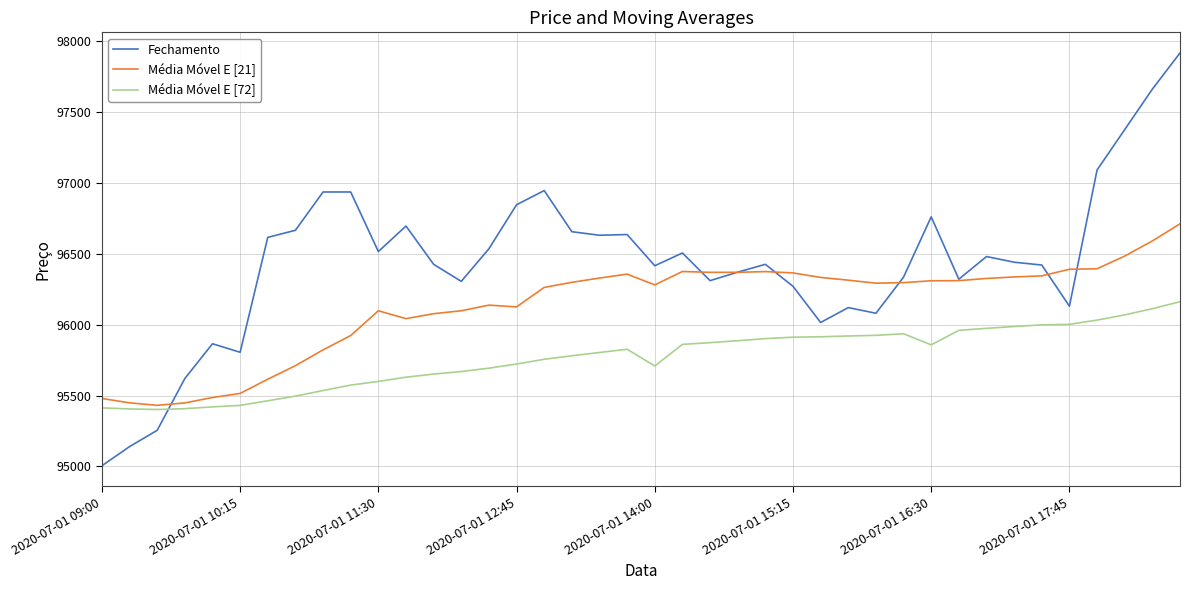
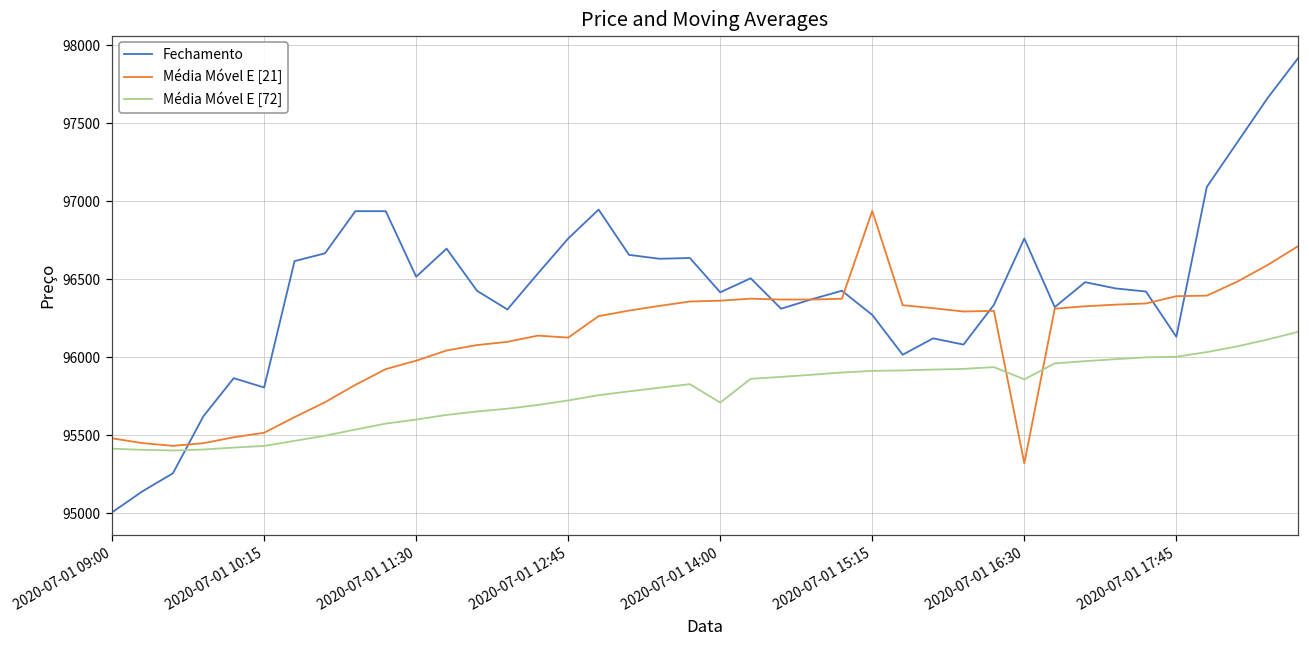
  {
    "Fechamento": {
      "2020-07-01 09:00": 95010,
      "2020-07-01 10:15": 95810,
      "2020-07-01 11:30": 96520,
-     "2020-07-01 12:45": 96850,
+     "2020-07-01 12:45": 96760,
      "2020-07-01 14:00": 96420,
      "2020-07-01 15:15": 96270,
      "2020-07-01 16:30": 96760,
      "2020-07-01 17:45": 96130
    },
    "Média Móvel E [21]": {
      "2020-07-01 09:00": 95480,
      "2020-07-01 10:15": 95520,
-     "2020-07-01 11:30": 96100,
+     "2020-07-01 11:30": 95980,
      "2020-07-01 12:45": 96120,
-     "2020-07-01 14:00": 96280,
-     "2020-07-01 15:15": 96360,
-     "2020-07-01 16:30": 96310,
+     "2020-07-01 14:00": 96360,
+     "2020-07-01 15:15": 96940,
+     "2020-07-01 16:30": 95320,
      "2020-07-01 17:45": 96390
    },
    "Média Móvel E [72]": {
      "2020-07-01 09:00": 95410,
      "2020-07-01 10:15": 95430,
      "2020-07-01 11:30": 95600,
      "2020-07-01 12:45": 95720,
      "2020-07-01 14:00": 95710,
      "2020-07-01 15:15": 95910,
      "2020-07-01 16:30": 95860,
      "2020-07-01 17:45": 96000
    }
  }
